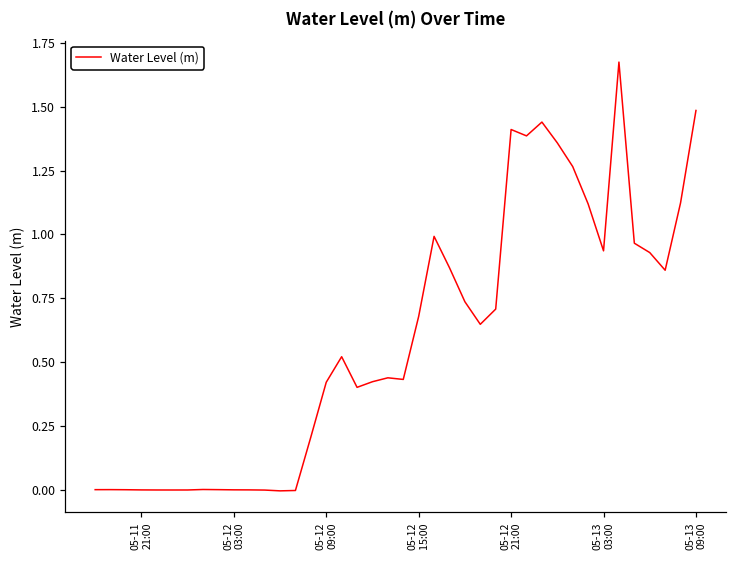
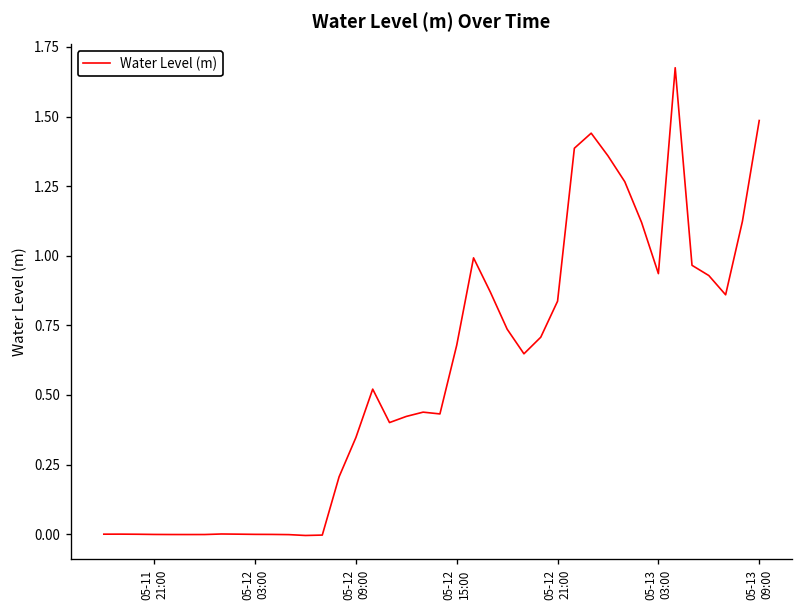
  {
    "05-11 21:00": 0.00,
    "05-12 03:00": 0.00,
-   "05-12 09:00": 0.42,
+   "05-12 09:00": 0.35,
    "05-12 15:00": 0.68,
-   "05-12 21:00": 1.41,
+   "05-12 21:00": 0.84,
    "05-13 03:00": 0.94,
    "05-13 09:00": 1.49
  }
